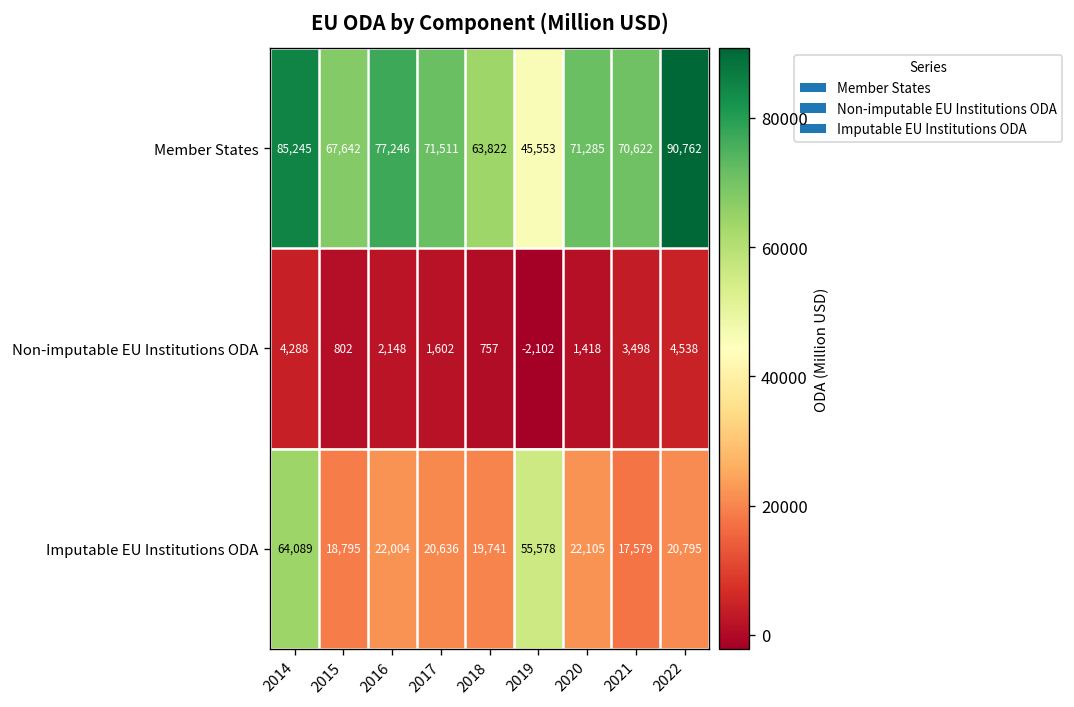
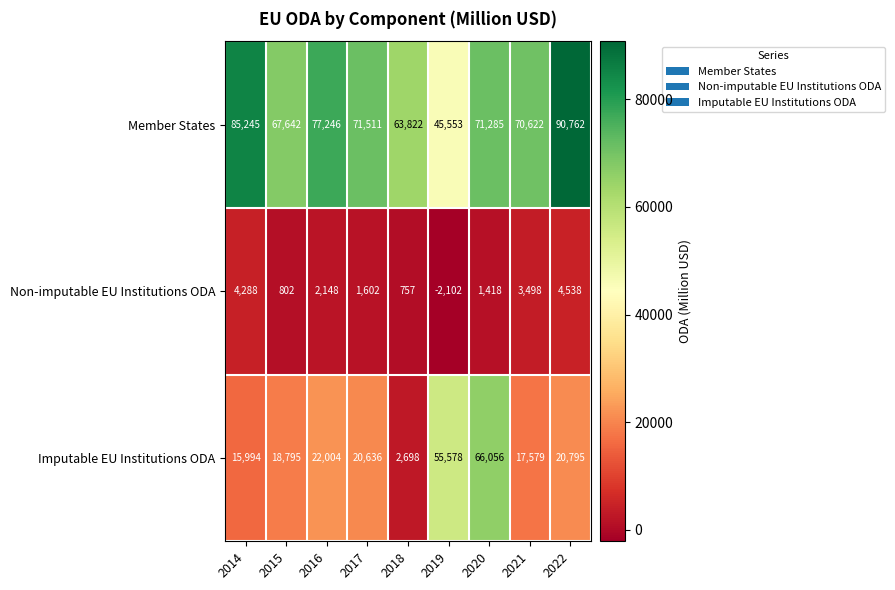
  {
    "Member States": {
      "2014": "85,245",
      "2015": "67,642",
      "2016": "77,246",
      "2017": "71,511",
      "2018": "63,822",
      "2019": "45,553",
      "2020": "71,285",
      "2021": "70,622",
      "2022": "90,762"
    },
    "Non-imputable EU Institutions ODA": {
      "2014": "4,288",
      "2015": "802",
      "2016": "2,148",
      "2017": "1,602",
      "2018": "757",
      "2019": "-2,102",
      "2020": "1,418",
      "2021": "3,498",
      "2022": "4,538"
    },
    "Imputable EU Institutions ODA": {
-     "2014": "64,089",
+     "2014": "15,994",
      "2015": "18,795",
      "2016": "22,004",
      "2017": "20,636",
-     "2018": "19,741",
+     "2018": "2,698",
      "2019": "55,578",
-     "2020": "22,105",
+     "2020": "66,056",
      "2021": "17,579",
      "2022": "20,795"
    }
  }
